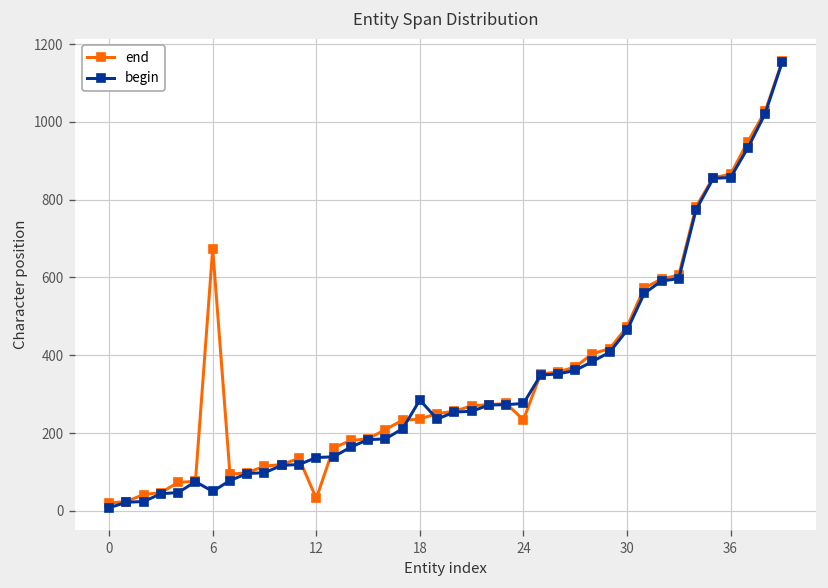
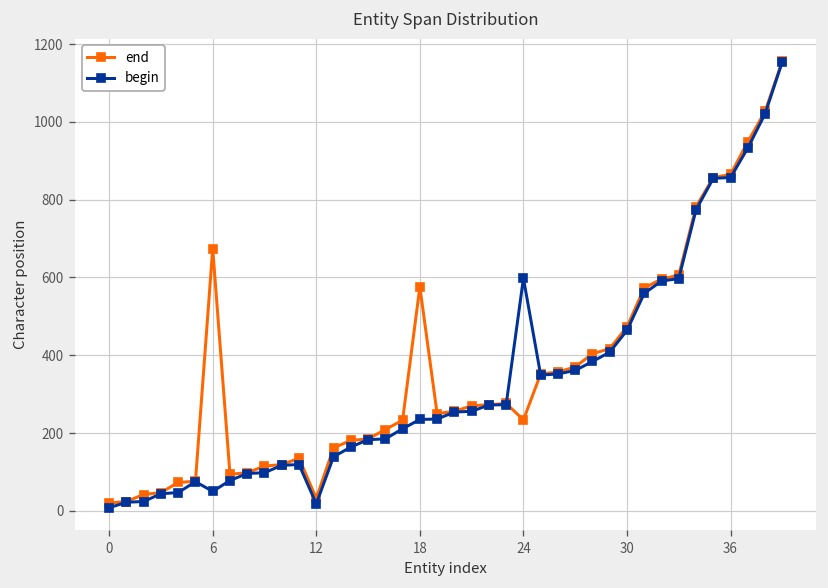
  {
    "end": {
      "0": 20,
      "6": 670,
      "12": 30,
-     "18": 240,
+     "18": 580,
      "24": 230,
      "30": 470,
      "36": 870
    },
    "begin": {
      "0": 10,
      "6": 50,
-     "12": 140,
-     "18": 290,
-     "24": 280,
+     "12": 20,
+     "18": 240,
+     "24": 600,
      "30": 460,
      "36": 860
    }
  }
